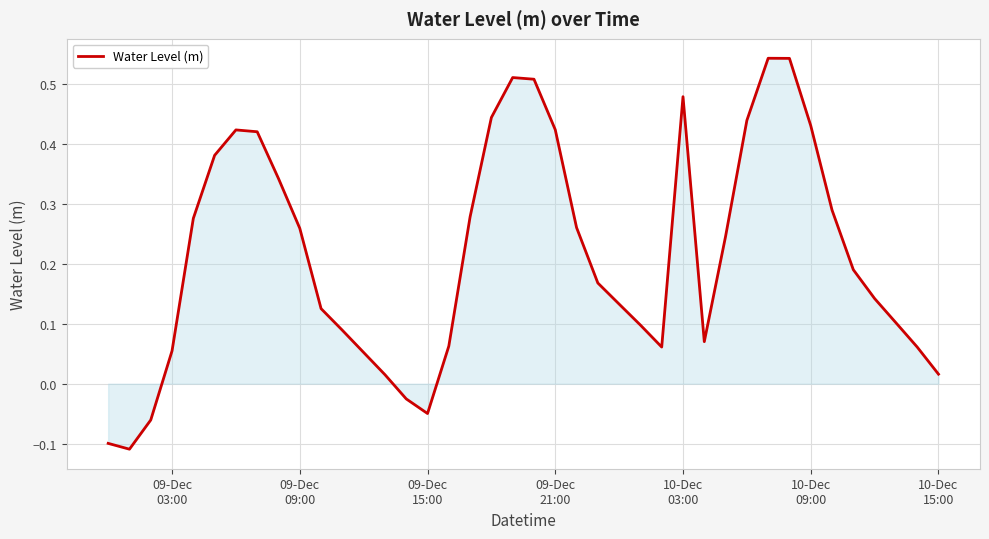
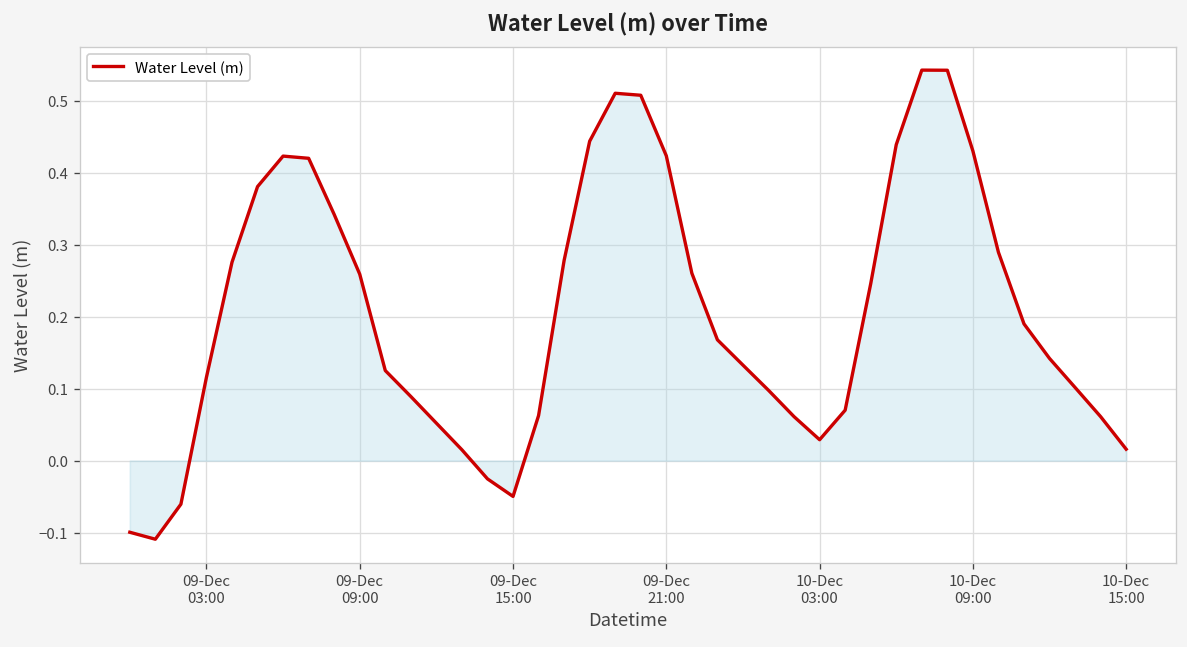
  {
    "Water Level (m)": {
-     "09-Dec 03:00": 0.05,
+     "09-Dec 03:00": 0.12,
      "09-Dec 15:00": -0.05,
-     "10-Dec 03:00": 0.48
+     "10-Dec 03:00": 0.03
    }
  }
